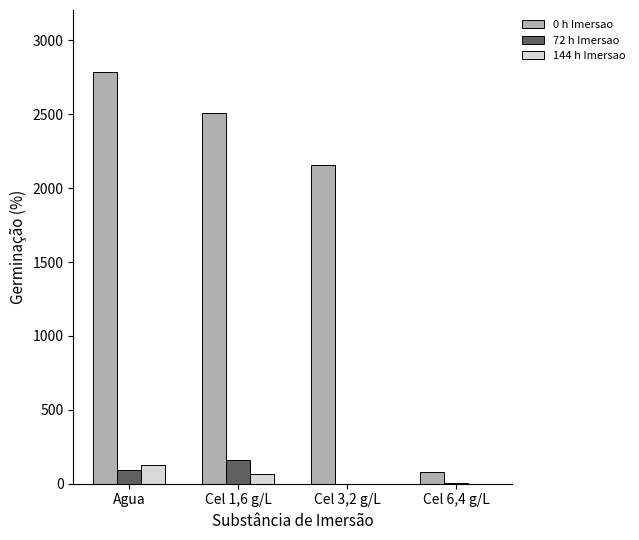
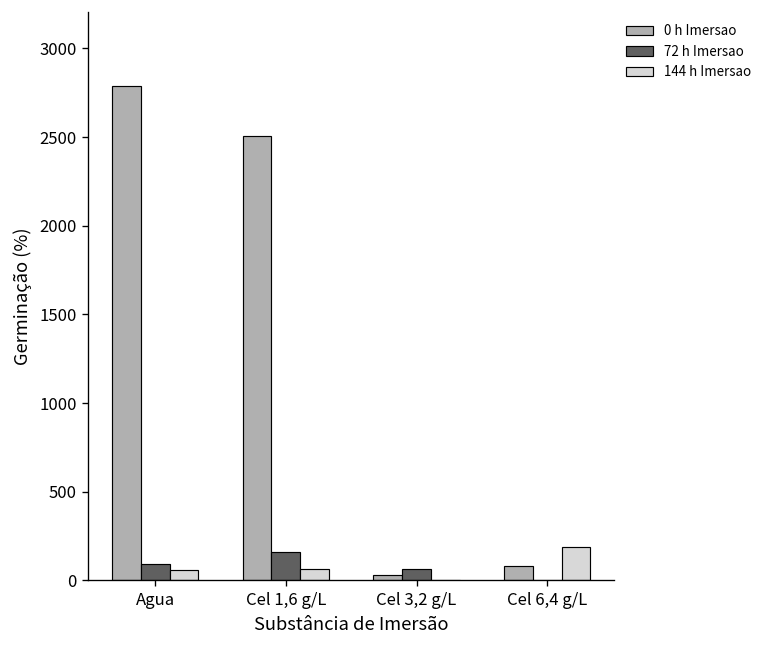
  {
    "0 h Imersao": {
      "Agua": 2790,
      "Cel 1,6 g/L": 2510,
-     "Cel 3,2 g/L": 2160,
+     "Cel 3,2 g/L": 30,
      "Cel 6,4 g/L": 80
    },
    "72 h Imersao": {
      "Agua": 90,
      "Cel 1,6 g/L": 160,
-     "Cel 3,2 g/L": 0
+     "Cel 3,2 g/L": 70
    },
    "144 h Imersao": {
-     "Agua": 130,
+     "Agua": 60,
      "Cel 1,6 g/L": 60,
-     "Cel 6,4 g/L": 0
+     "Cel 6,4 g/L": 190
    }
  }
